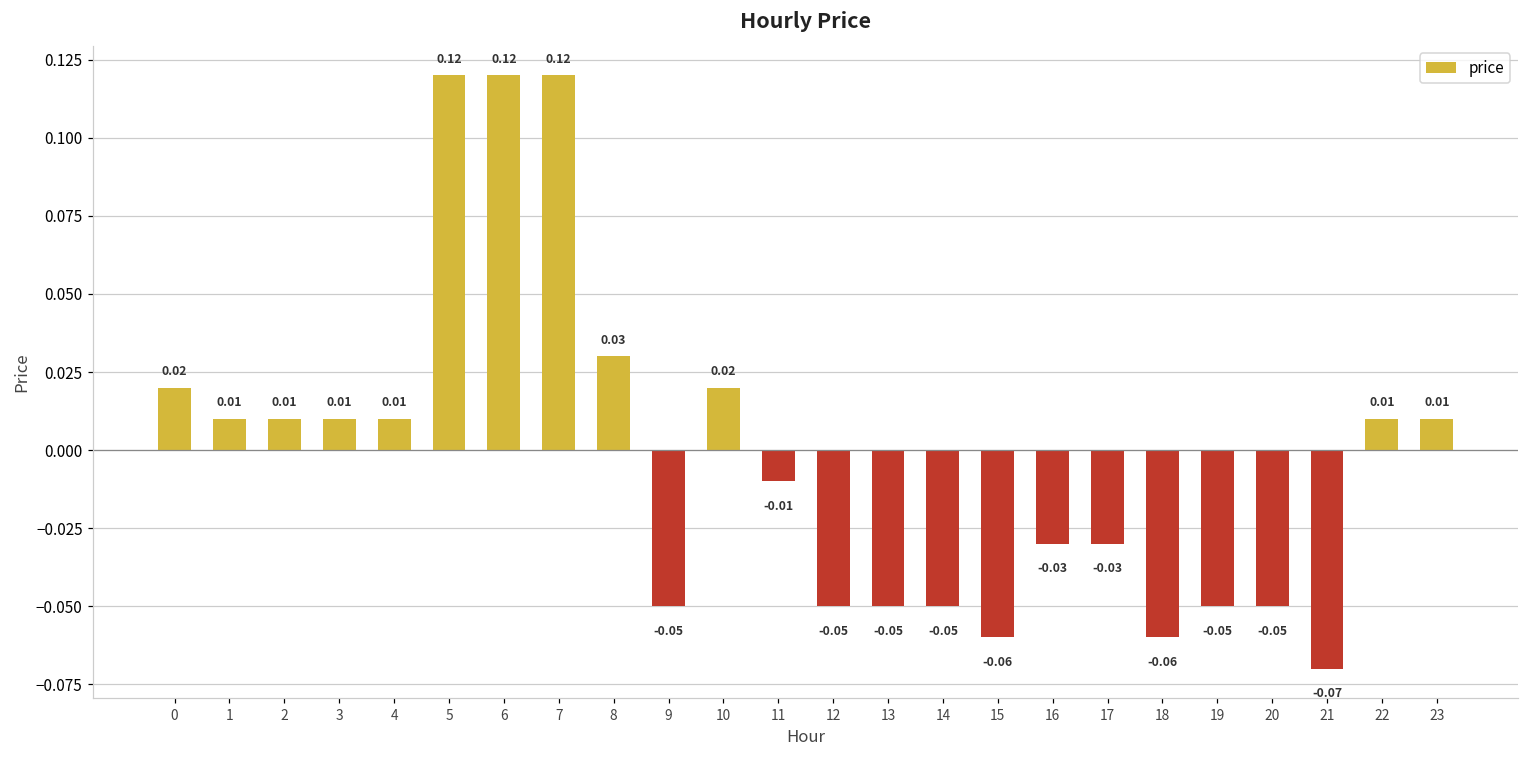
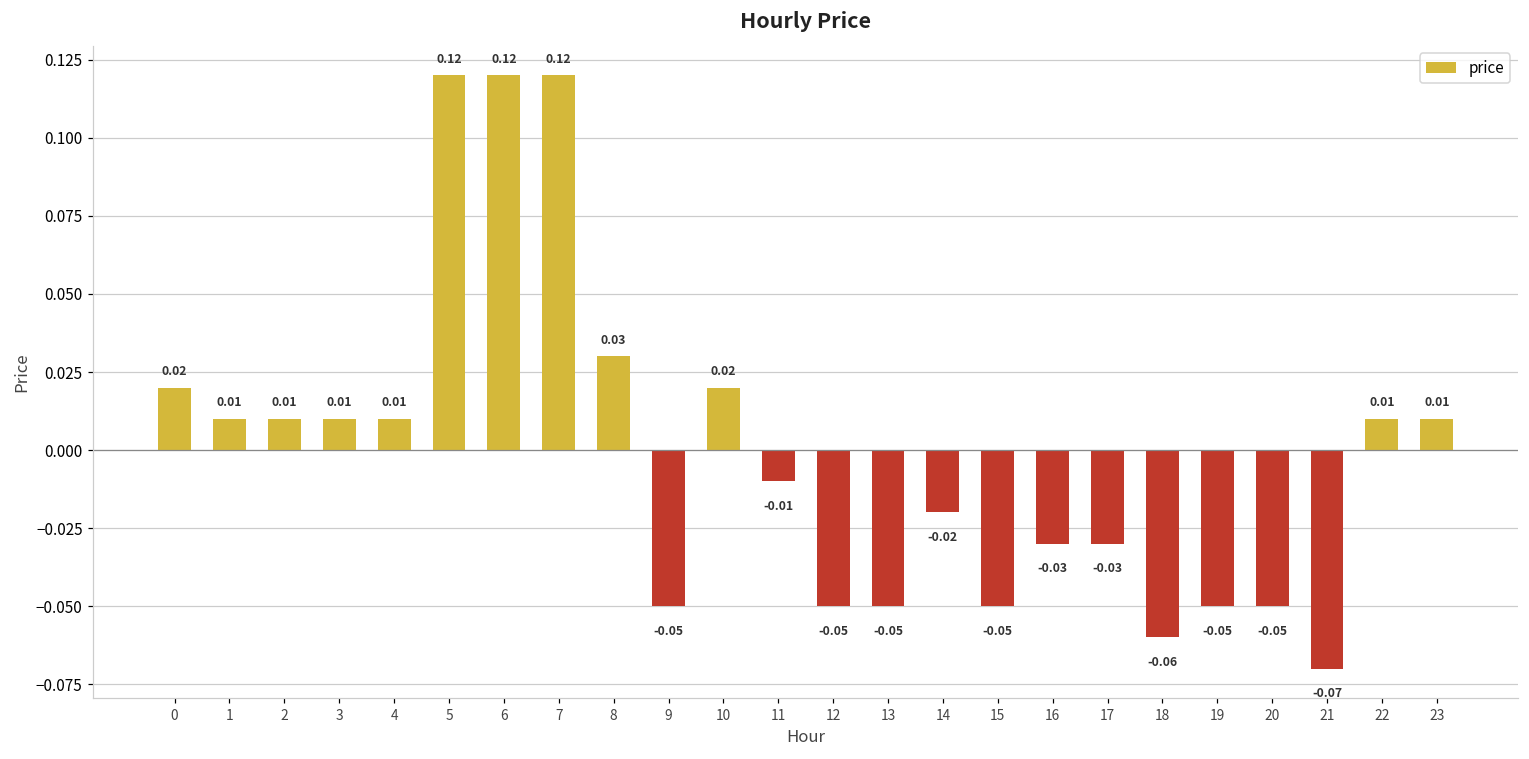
  {
    "0": 0.02,
    "1": 0.01,
    "2": 0.01,
    "3": 0.01,
    "4": 0.01,
    "5": 0.12,
    "6": 0.12,
    "7": 0.12,
    "8": 0.03,
    "9": -0.05,
    "10": 0.02,
    "11": -0.01,
    "12": -0.05,
    "13": -0.05,
-   "14": -0.05,
-   "15": -0.06,
+   "14": -0.02,
+   "15": -0.05,
    "16": -0.03,
    "17": -0.03,
    "18": -0.06,
    "19": -0.05,
    "20": -0.05,
    "21": -0.07,
    "22": 0.01,
    "23": 0.01
  }
